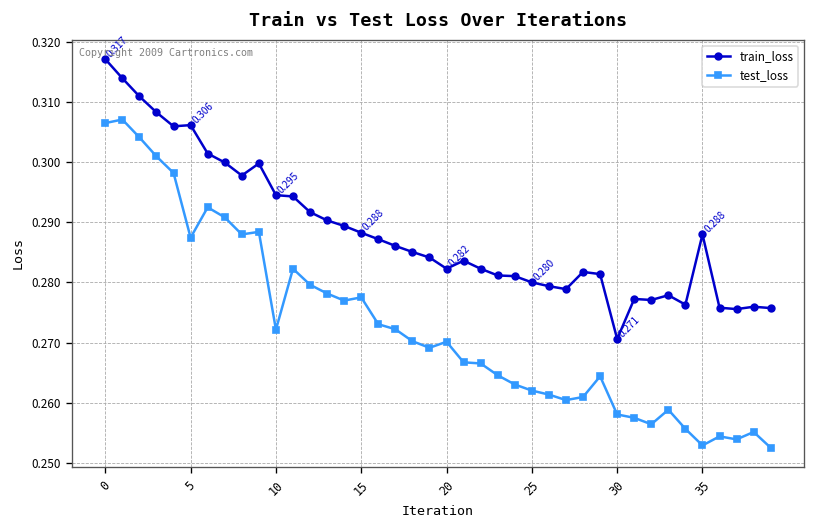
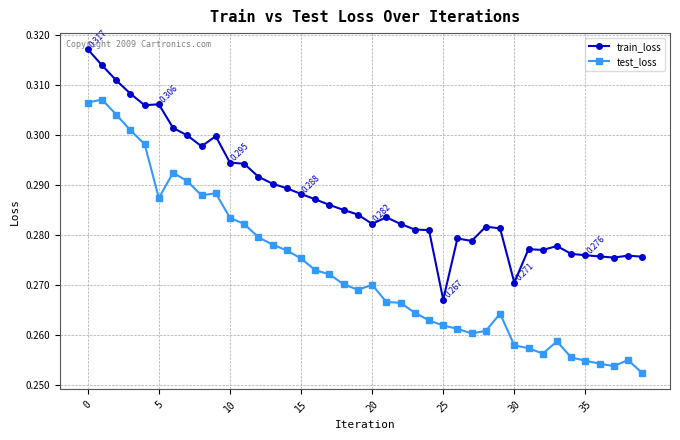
  {
    "train_loss": {
      "5": 0.306,
      "15": 0.288,
-     "25": 0.280,
+     "25": 0.267,
      "30": 0.271,
-     "35": 0.288
+     "35": 0.276
    },
    "test_loss": {
      "0": 0.307,
      "5": 0.287,
-     "10": 0.272,
-     "15": 0.278,
+     "10": 0.284,
+     "15": 0.275,
      "20": 0.270,
      "25": 0.262,
      "30": 0.258,
-     "35": 0.253
+     "35": 0.255
    }
  }
